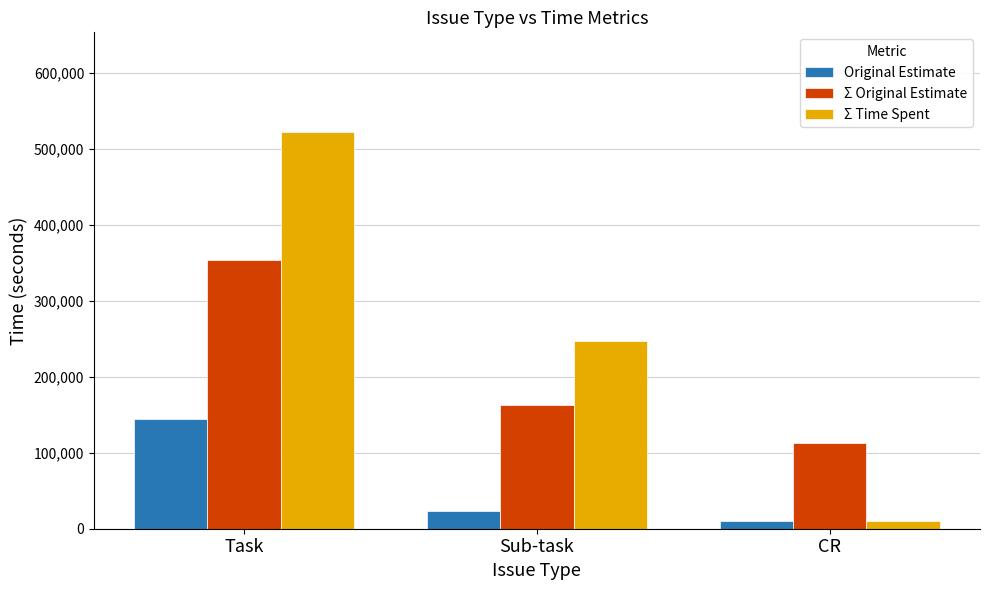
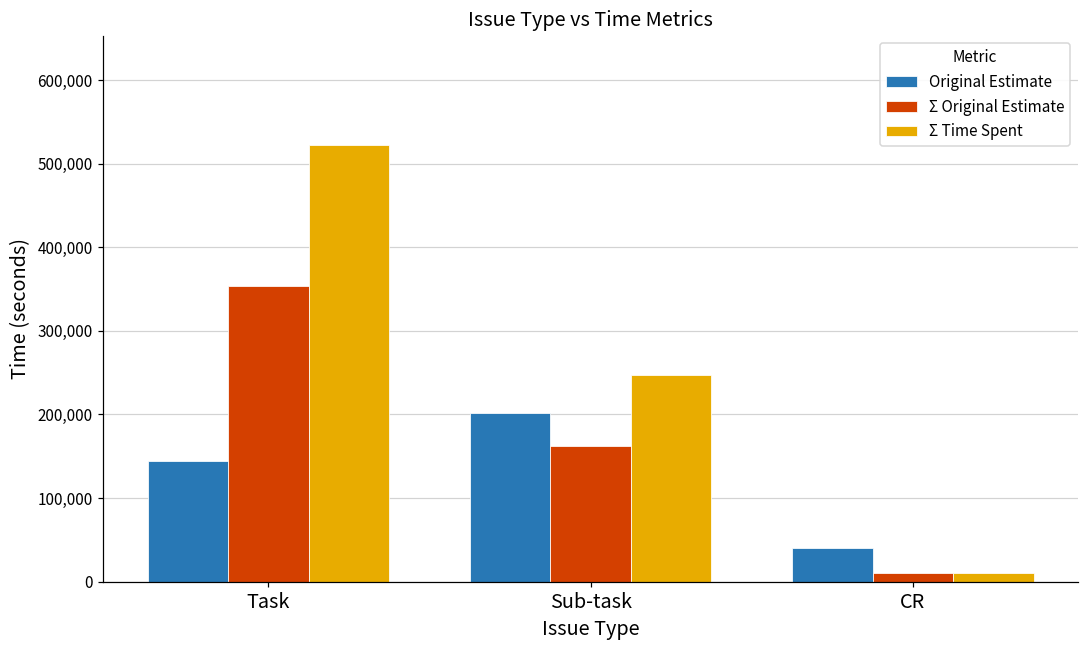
  {
    "Original Estimate": {
      "Task": "140,000",
-     "Sub-task": "20,000",
-     "CR": "10,000"
+     "Sub-task": "200,000",
+     "CR": "40,000"
    },
    "Σ Original Estimate": {
      "Task": "350,000",
      "Sub-task": "160,000",
-     "CR": "110,000"
+     "CR": "10,000"
    },
    "Σ Time Spent": {
      "Task": "520,000",
      "Sub-task": "250,000",
      "CR": "10,000"
    }
  }
